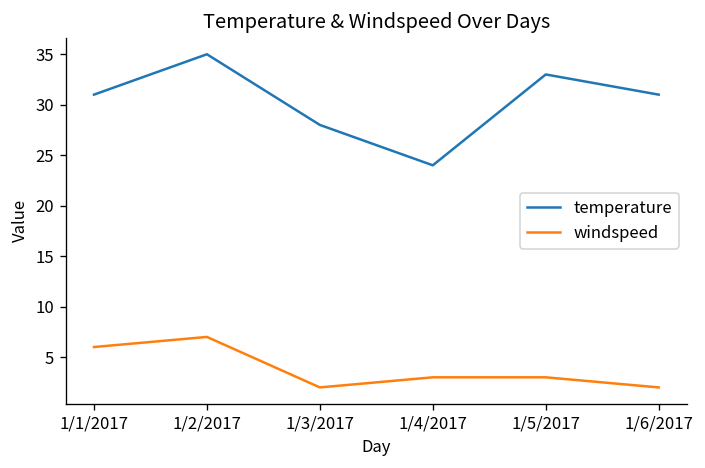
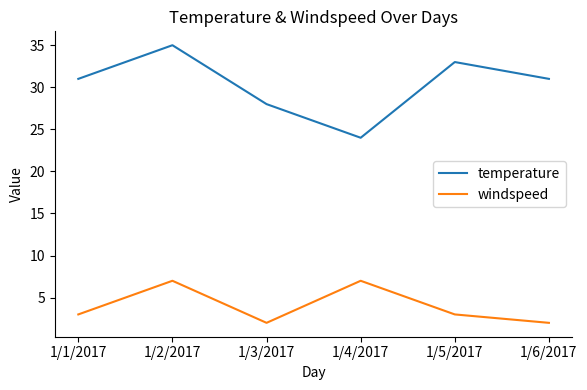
  {
    "temperature": {
      "1/1/2017": 31,
      "1/2/2017": 35,
      "1/3/2017": 28,
      "1/4/2017": 24,
      "1/5/2017": 33,
      "1/6/2017": 31
    },
    "windspeed": {
-     "1/1/2017": 6,
+     "1/1/2017": 3,
      "1/2/2017": 7,
      "1/3/2017": 2,
-     "1/4/2017": 3,
+     "1/4/2017": 7,
      "1/5/2017": 3,
      "1/6/2017": 2
    }
  }
